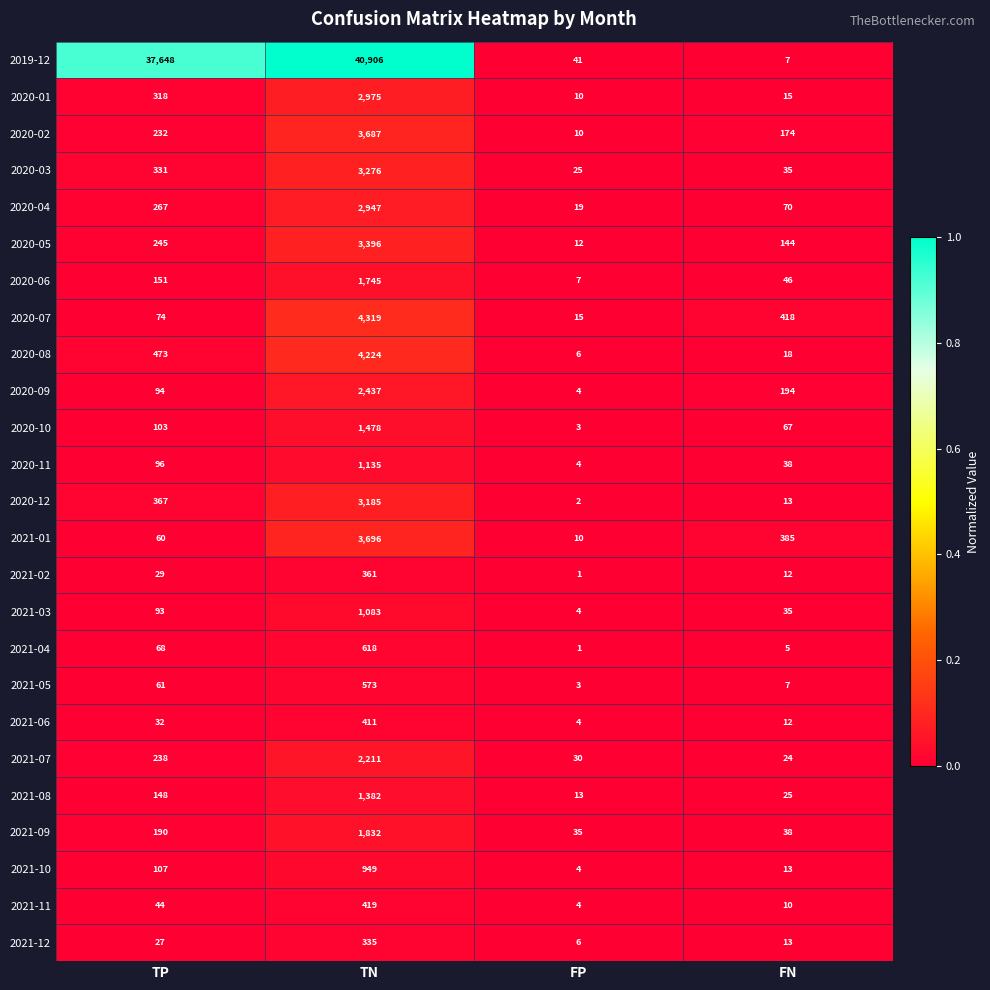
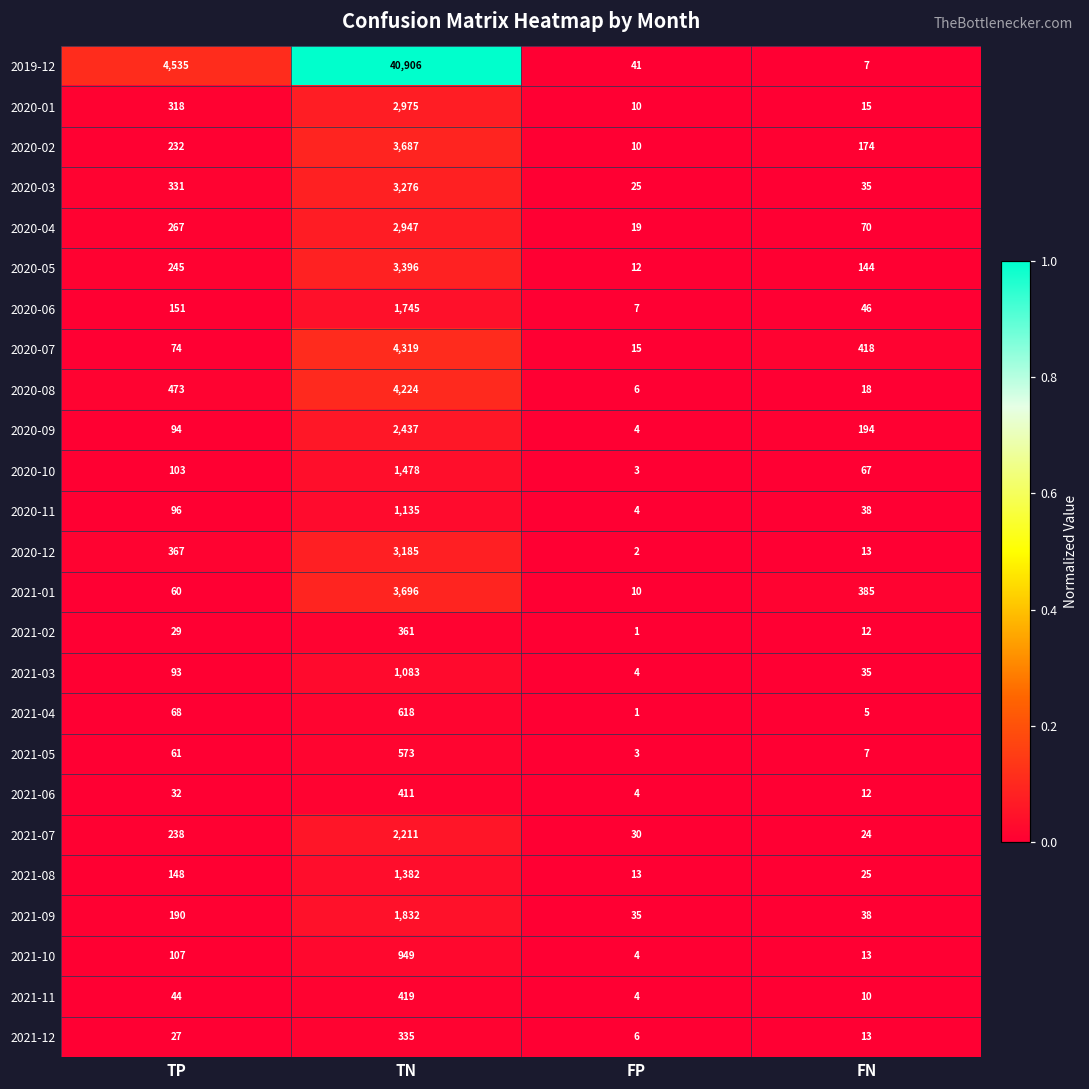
  {
    "2019-12": {
-     "TP": "37,648",
+     "TP": "4,535",
      "TN": "40,906",
      "FP": "41",
      "FN": "7"
    },
    "2020-01": {
      "TP": "318",
      "TN": "2,975",
      "FP": "10",
      "FN": "15"
    },
    "2020-02": {
      "TP": "232",
      "TN": "3,687",
      "FP": "10",
      "FN": "174"
    },
    "2020-03": {
      "TP": "331",
      "TN": "3,276",
      "FP": "25",
      "FN": "35"
    },
    "2020-04": {
      "TP": "267",
      "TN": "2,947",
      "FP": "19",
      "FN": "70"
    },
    "2020-05": {
      "TP": "245",
      "TN": "3,396",
      "FP": "12",
      "FN": "144"
    },
    "2020-06": {
      "TP": "151",
      "TN": "1,745",
      "FP": "7",
      "FN": "46"
    },
    "2020-07": {
      "TP": "74",
      "TN": "4,319",
      "FP": "15",
      "FN": "418"
    },
    "2020-08": {
      "TP": "473",
      "TN": "4,224",
      "FP": "6",
      "FN": "18"
    },
    "2020-09": {
      "TP": "94",
      "TN": "2,437",
      "FP": "4",
      "FN": "194"
    },
    "2020-10": {
      "TP": "103",
      "TN": "1,478",
      "FP": "3",
      "FN": "67"
    },
    "2020-11": {
      "TP": "96",
      "TN": "1,135",
      "FP": "4",
      "FN": "38"
    },
    "2020-12": {
      "TP": "367",
      "TN": "3,185",
      "FP": "2",
      "FN": "13"
    },
    "2021-01": {
      "TP": "60",
      "TN": "3,696",
      "FP": "10",
      "FN": "385"
    },
    "2021-02": {
      "TP": "29",
      "TN": "361",
      "FP": "1",
      "FN": "12"
    },
    "2021-03": {
      "TP": "93",
      "TN": "1,083",
      "FP": "4",
      "FN": "35"
    },
    "2021-04": {
      "TP": "68",
      "TN": "618",
      "FP": "1",
      "FN": "5"
    },
    "2021-05": {
      "TP": "61",
      "TN": "573",
      "FP": "3",
      "FN": "7"
    },
    "2021-06": {
      "TP": "32",
      "TN": "411",
      "FP": "4",
      "FN": "12"
    },
    "2021-07": {
      "TP": "238",
      "TN": "2,211",
      "FP": "30",
      "FN": "24"
    },
    "2021-08": {
      "TP": "148",
      "TN": "1,382",
      "FP": "13",
      "FN": "25"
    },
    "2021-09": {
      "TP": "190",
      "TN": "1,832",
      "FP": "35",
      "FN": "38"
    },
    "2021-10": {
      "TP": "107",
      "TN": "949",
      "FP": "4",
      "FN": "13"
    },
    "2021-11": {
      "TP": "44",
      "TN": "419",
      "FP": "4",
      "FN": "10"
    },
    "2021-12": {
      "TP": "27",
      "TN": "335",
      "FP": "6",
      "FN": "13"
    }
  }
